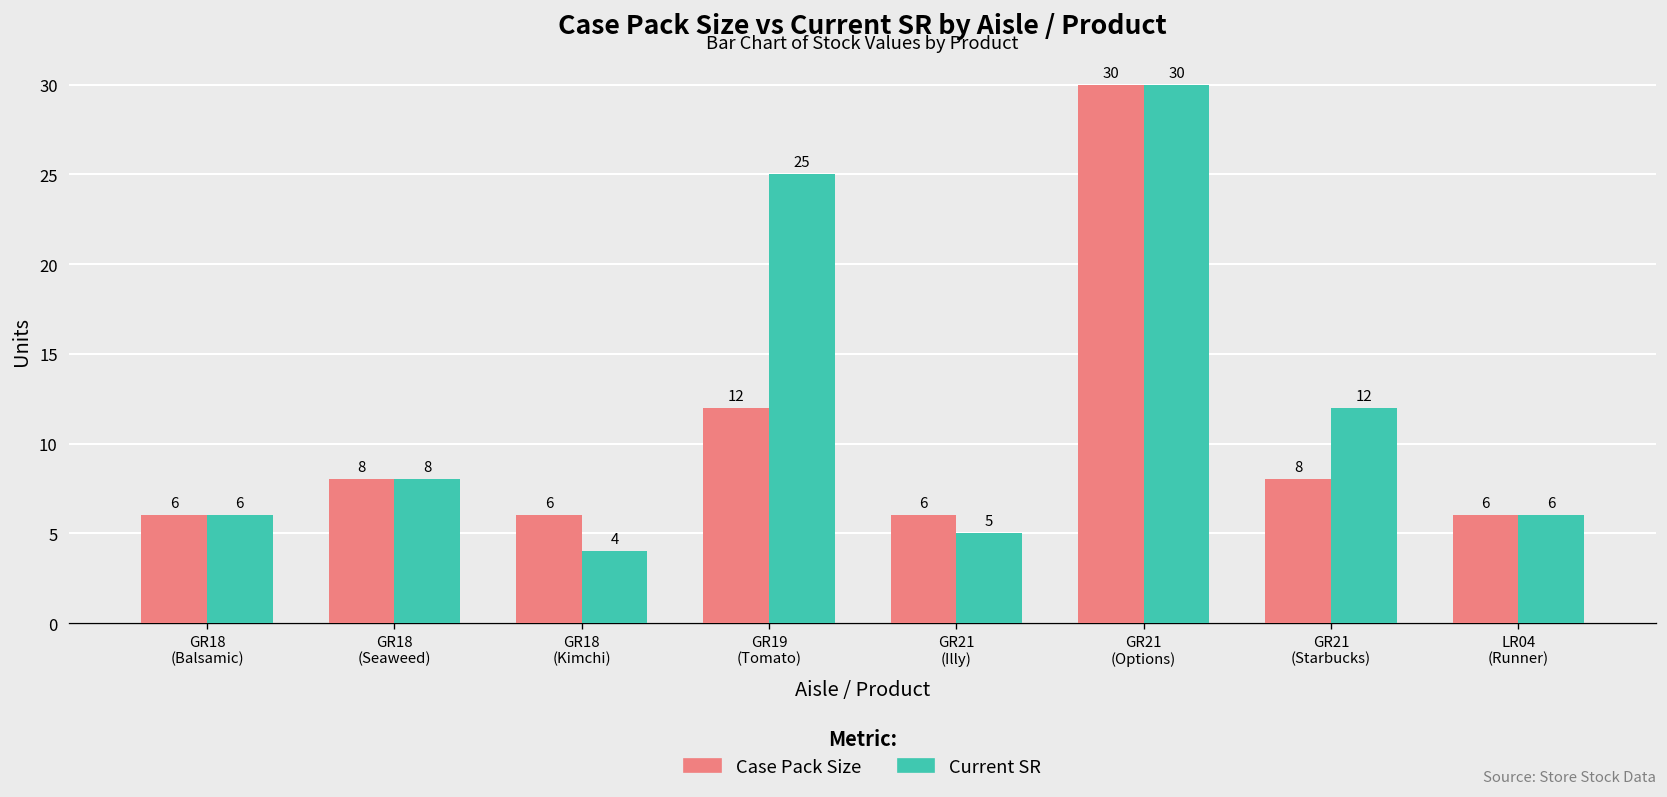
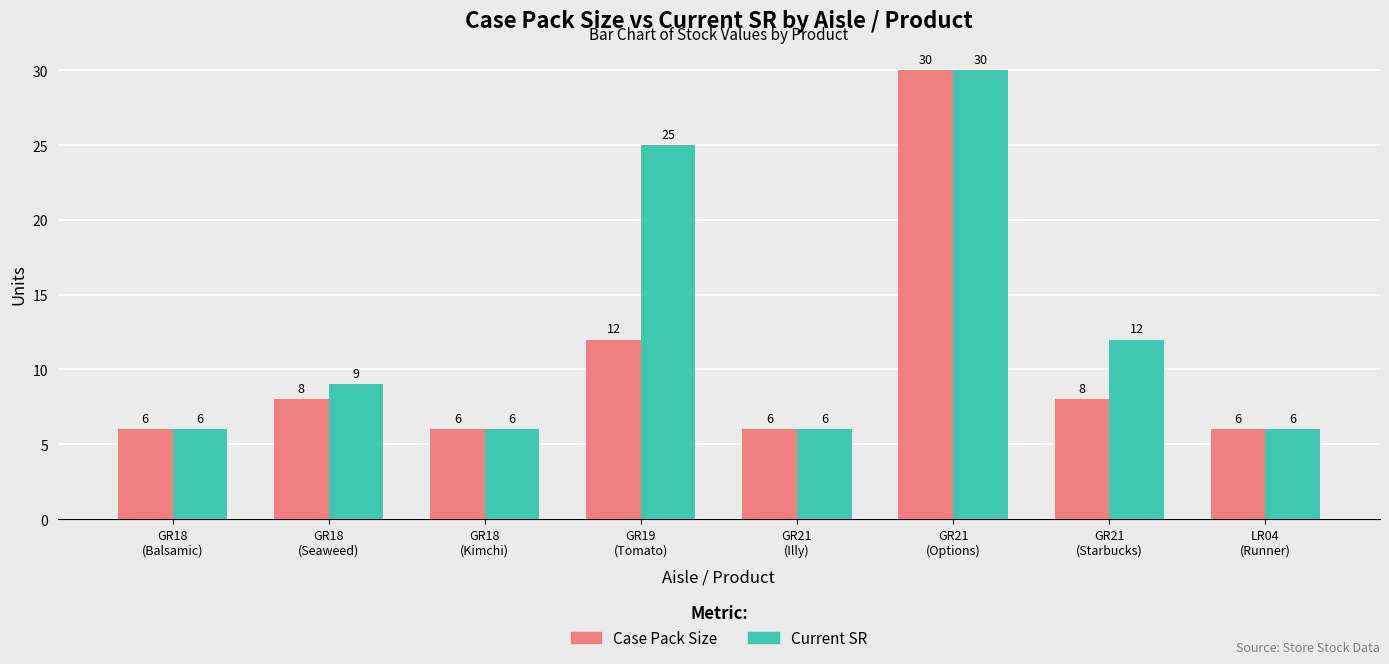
  {
    "Case Pack Size": {
      "GR18 (Balsamic)": 6,
      "GR18 (Seaweed)": 8,
      "GR18 (Kimchi)": 6,
      "GR19 (Tomato)": 12,
      "GR21 (Illy)": 6,
      "GR21 (Options)": 30,
      "GR21 (Starbucks)": 8,
      "LR04 (Runner)": 6
    },
    "Current SR": {
      "GR18 (Balsamic)": 6,
-     "GR18 (Seaweed)": 8,
-     "GR18 (Kimchi)": 4,
+     "GR18 (Seaweed)": 9,
+     "GR18 (Kimchi)": 6,
      "GR19 (Tomato)": 25,
-     "GR21 (Illy)": 5,
+     "GR21 (Illy)": 6,
      "GR21 (Options)": 30,
      "GR21 (Starbucks)": 12,
      "LR04 (Runner)": 6
    }
  }
